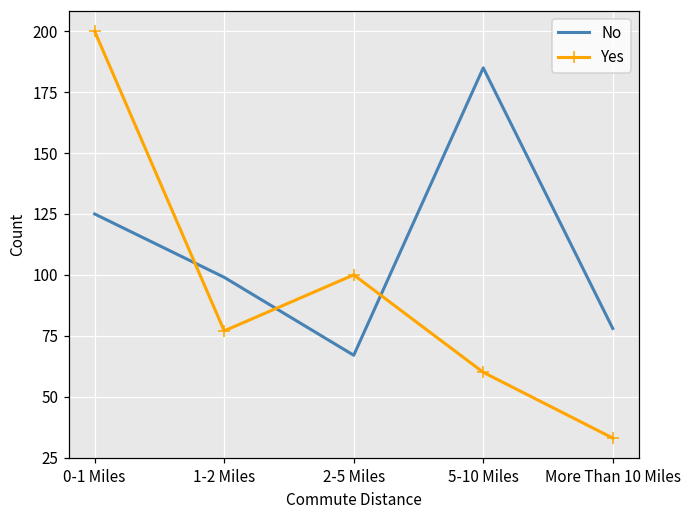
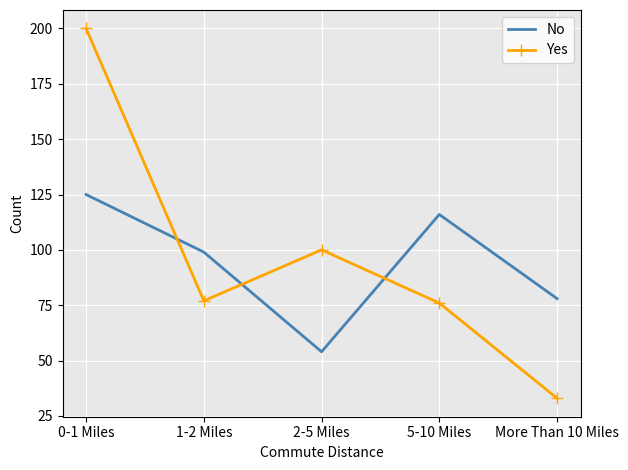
  {
    "No": {
      "0-1 Miles": 125,
      "1-2 Miles": 99,
-     "2-5 Miles": 67,
-     "5-10 Miles": 185,
+     "2-5 Miles": 54,
+     "5-10 Miles": 116,
      "More Than 10 Miles": 78
    },
    "Yes": {
      "0-1 Miles": 200,
      "1-2 Miles": 77,
      "2-5 Miles": 100,
-     "5-10 Miles": 60,
+     "5-10 Miles": 76,
      "More Than 10 Miles": 33
    }
  }
